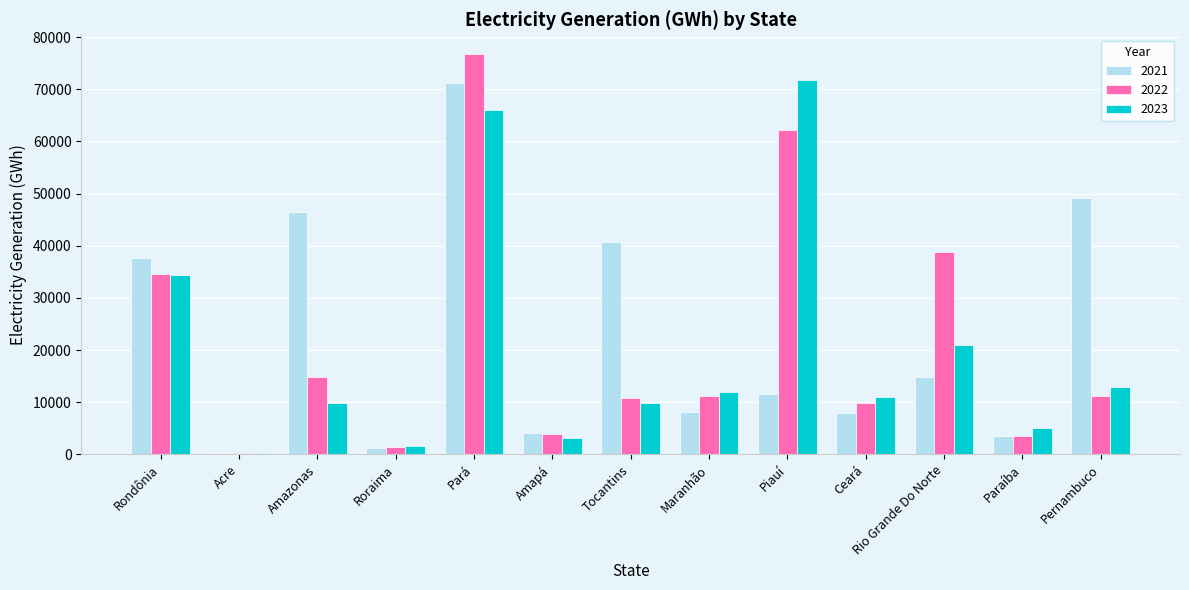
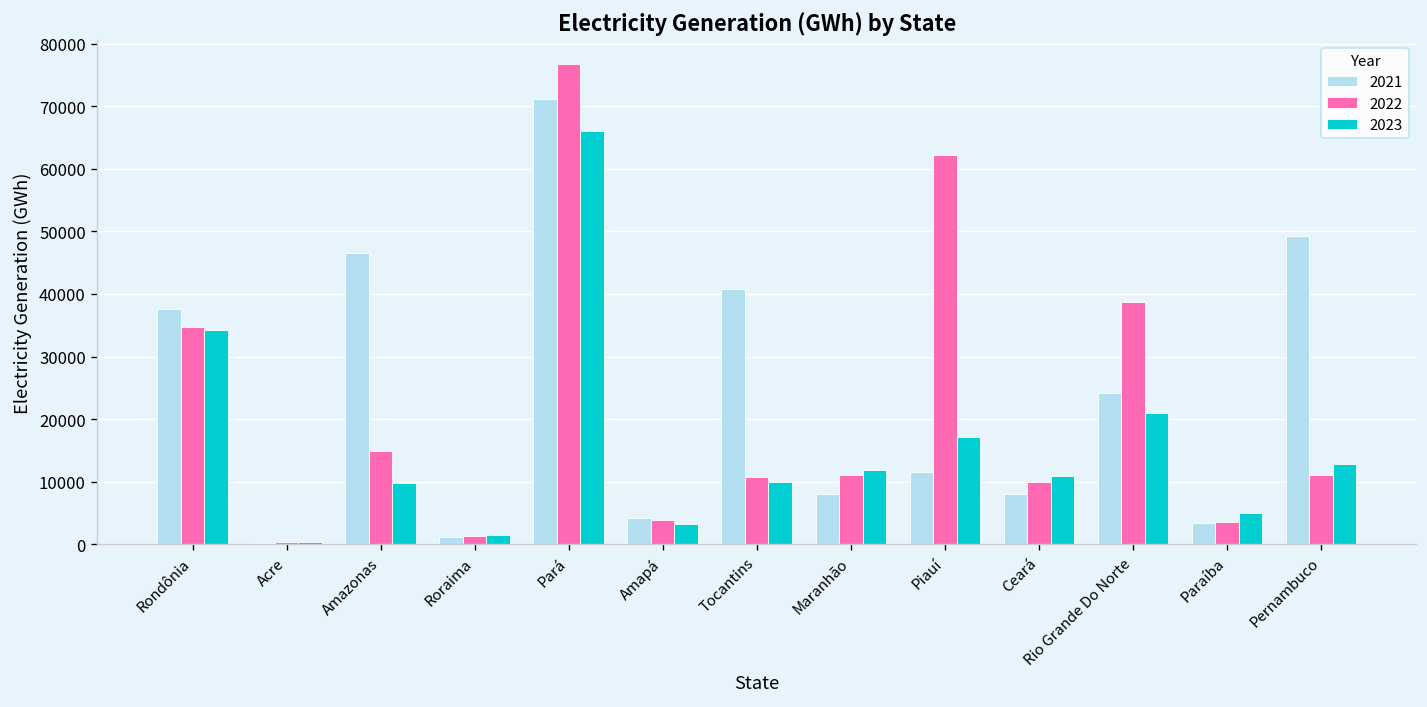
  {
    "2021": {
      "Rondônia": 38000,
      "Amazonas": 47000,
      "Roraima": 1000,
      "Pará": 71000,
      "Amapá": 4000,
      "Tocantins": 41000,
      "Maranhão": 8000,
      "Piauí": 11000,
      "Ceará": 8000,
-     "Rio Grande Do Norte": 15000,
+     "Rio Grande Do Norte": 24000,
      "Paraíba": 3000,
      "Pernambuco": 49000
    },
    "2022": {
      "Rondônia": 35000,
      "Amazonas": 15000,
      "Roraima": 1000,
      "Pará": 77000,
      "Amapá": 4000,
      "Tocantins": 11000,
      "Maranhão": 11000,
      "Piauí": 62000,
      "Ceará": 10000,
      "Rio Grande Do Norte": 39000,
      "Paraíba": 3000,
      "Pernambuco": 11000
    },
    "2023": {
      "Rondônia": 34000,
      "Amazonas": 10000,
      "Roraima": 2000,
      "Pará": 66000,
      "Amapá": 3000,
      "Tocantins": 10000,
      "Maranhão": 12000,
-     "Piauí": 72000,
+     "Piauí": 17000,
      "Ceará": 11000,
      "Rio Grande Do Norte": 21000,
      "Paraíba": 5000,
      "Pernambuco": 13000
    }
  }
